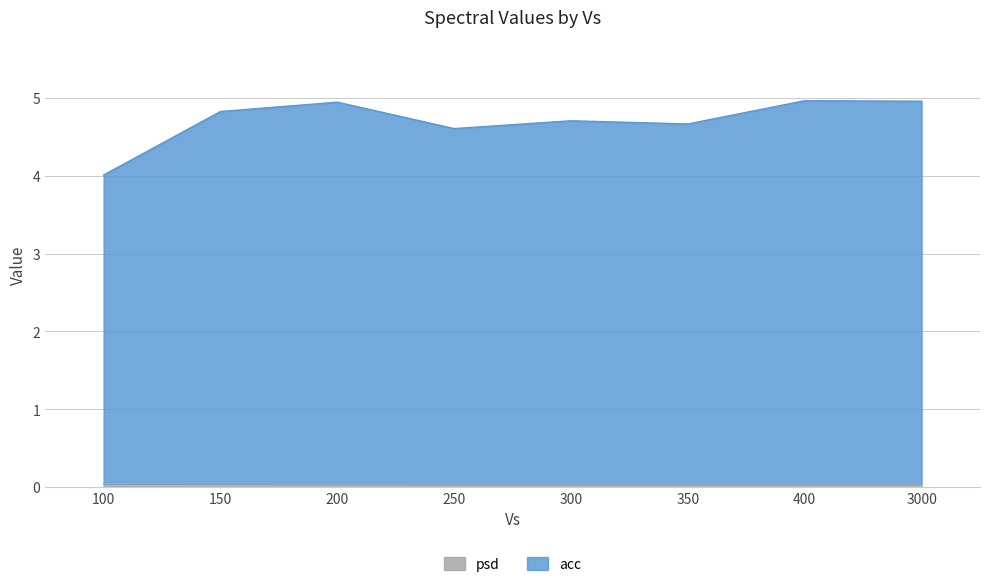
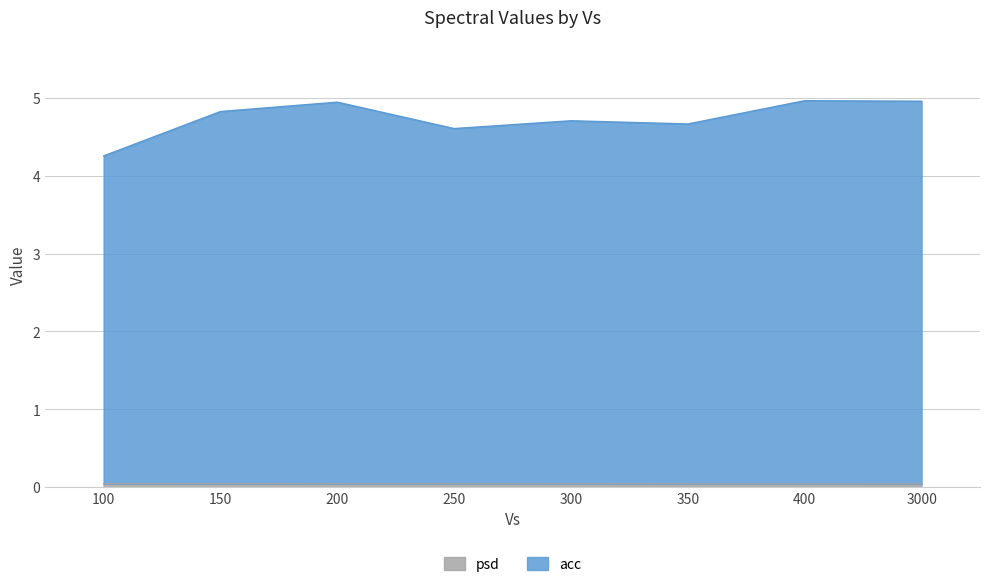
  {
    "psd": {
      "100": 0.0,
      "150": 0.0,
      "200": 0.0,
      "250": 0.0,
      "300": 0.0,
      "350": 0.0,
      "400": 0.0,
      "3000": 0.0
    },
    "acc": {
-     "100": 4.0,
+     "100": 4.2,
      "150": 4.8,
      "200": 4.9,
      "250": 4.6,
      "300": 4.7,
      "350": 4.6,
      "400": 4.9,
      "3000": 4.9
    }
  }
